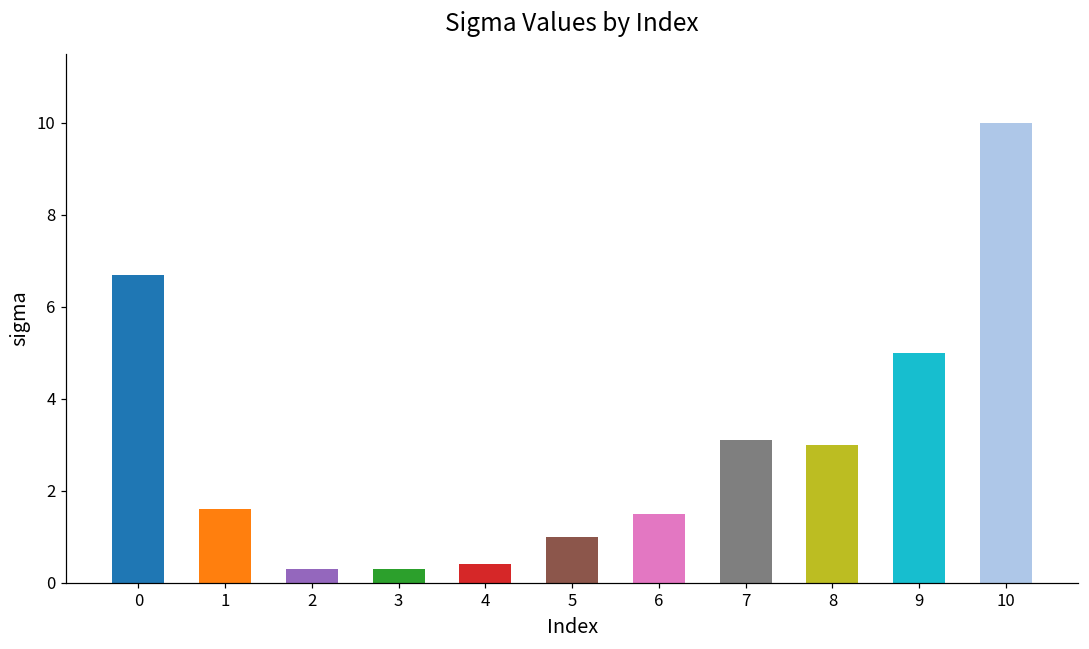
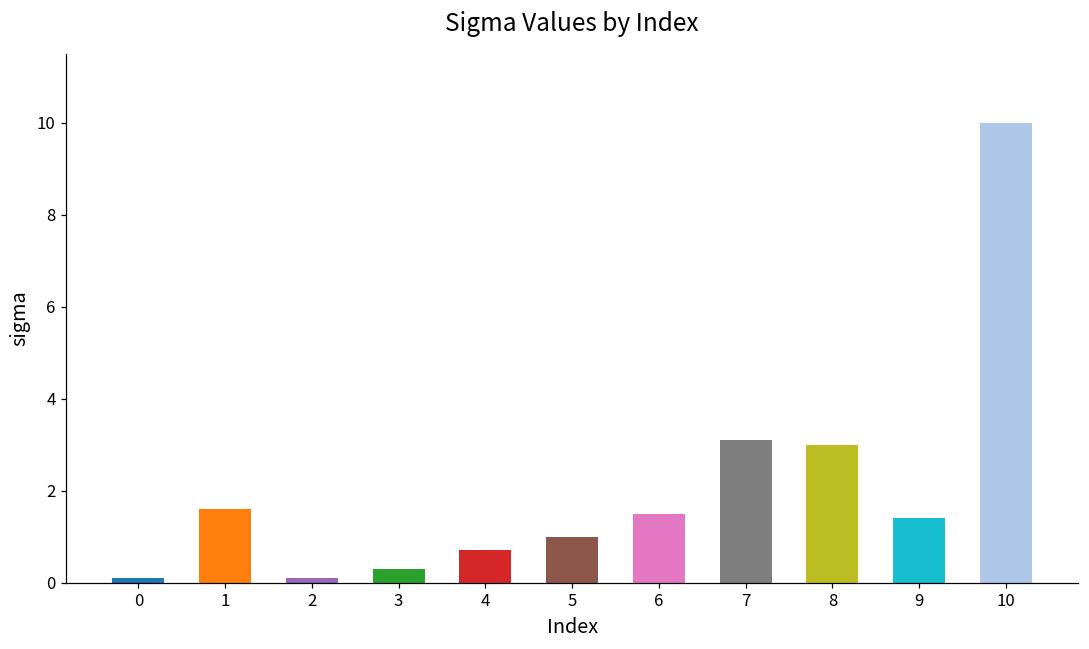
  {
-   "0": 6.7,
+   "0": 0.1,
    "1": 1.6,
-   "2": 0.3,
+   "2": 0.1,
    "3": 0.3,
-   "4": 0.4,
+   "4": 0.7,
    "5": 1.0,
    "6": 1.5,
    "7": 3.1,
    "8": 3.0,
-   "9": 5.0,
+   "9": 1.4,
    "10": 10.0
  }
